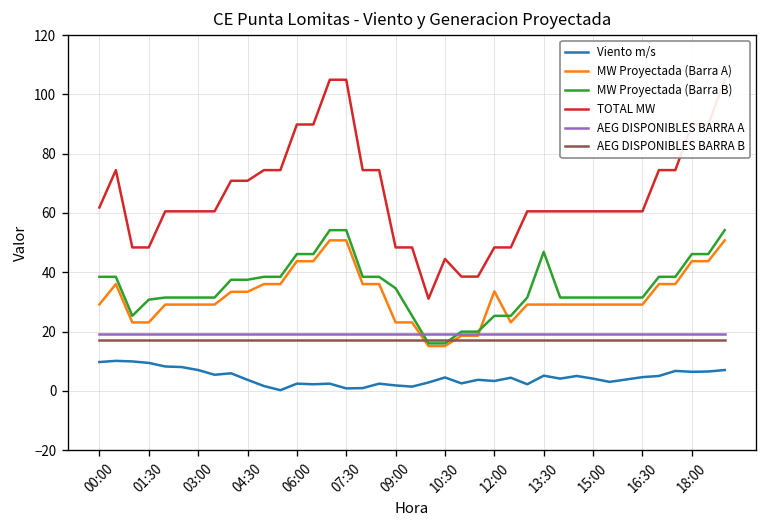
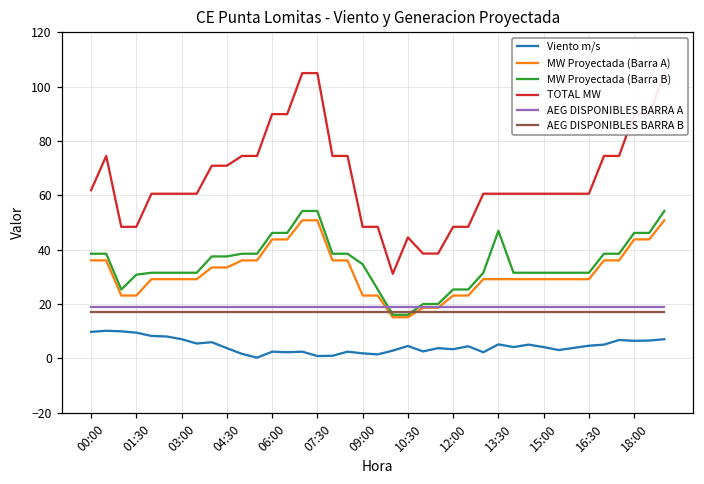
  {
    "Viento m/s": {
      "00:00": 10,
      "01:30": 9,
      "03:00": 7,
      "04:30": 4,
      "06:00": 2,
      "07:30": 1,
      "09:00": 2,
      "10:30": 5,
      "12:00": 3,
      "13:30": 5,
      "15:00": 4,
      "16:30": 5,
      "18:00": 6
    },
    "MW Proyectada (Barra A)": {
-     "00:00": 29,
+     "00:00": 36,
      "01:30": 23,
      "03:00": 29,
      "04:30": 33,
      "06:00": 44,
      "07:30": 51,
      "09:00": 23,
-     "12:00": 34,
+     "12:00": 23,
      "13:30": 29,
      "15:00": 29,
      "16:30": 29,
      "18:00": 44
    },
    "MW Proyectada (Barra B)": {
      "00:00": 38,
      "01:30": 31,
      "03:00": 31,
      "04:30": 37,
      "06:00": 46,
      "07:30": 54,
      "09:00": 35,
      "12:00": 25,
      "13:30": 47,
      "15:00": 31,
      "16:30": 31,
      "18:00": 46
    },
    "TOTAL MW": {
      "00:00": 62,
      "01:30": 48,
      "03:00": 61,
      "04:30": 71,
      "06:00": 90,
      "07:30": 105,
      "09:00": 48,
      "10:30": 44,
      "12:00": 48,
      "13:30": 61,
      "15:00": 61,
      "16:30": 61
    },
    "AEG DISPONIBLES BARRA A": {
      "00:00": 19,
      "01:30": 19,
      "03:00": 19,
      "04:30": 19,
      "06:00": 19,
      "07:30": 19,
      "09:00": 19,
      "10:30": 19,
      "12:00": 19,
      "13:30": 19,
      "15:00": 19,
      "16:30": 19,
      "18:00": 19
    },
    "AEG DISPONIBLES BARRA B": {
      "00:00": 17,
      "01:30": 17,
      "03:00": 17,
      "04:30": 17,
      "06:00": 17,
      "07:30": 17,
      "09:00": 17,
      "12:00": 17,
      "13:30": 17,
      "15:00": 17,
      "16:30": 17,
      "18:00": 17
    }
  }
